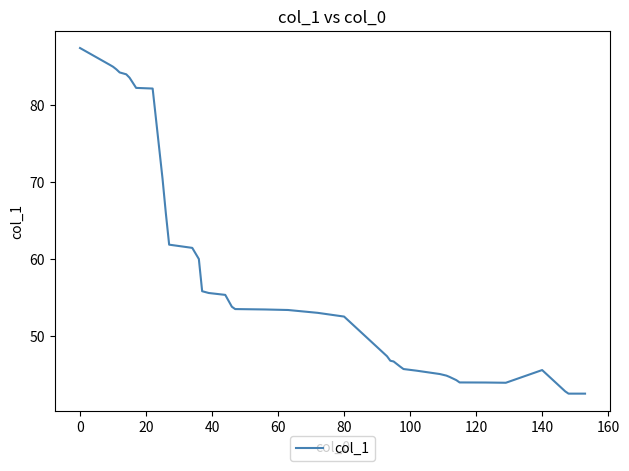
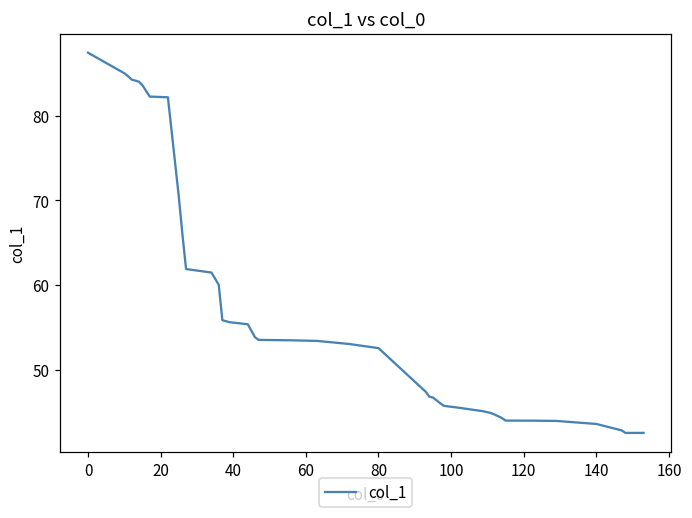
  {
    "0": 87,
    "80": 53,
-   "140": 46
+   "140": 44
  }
